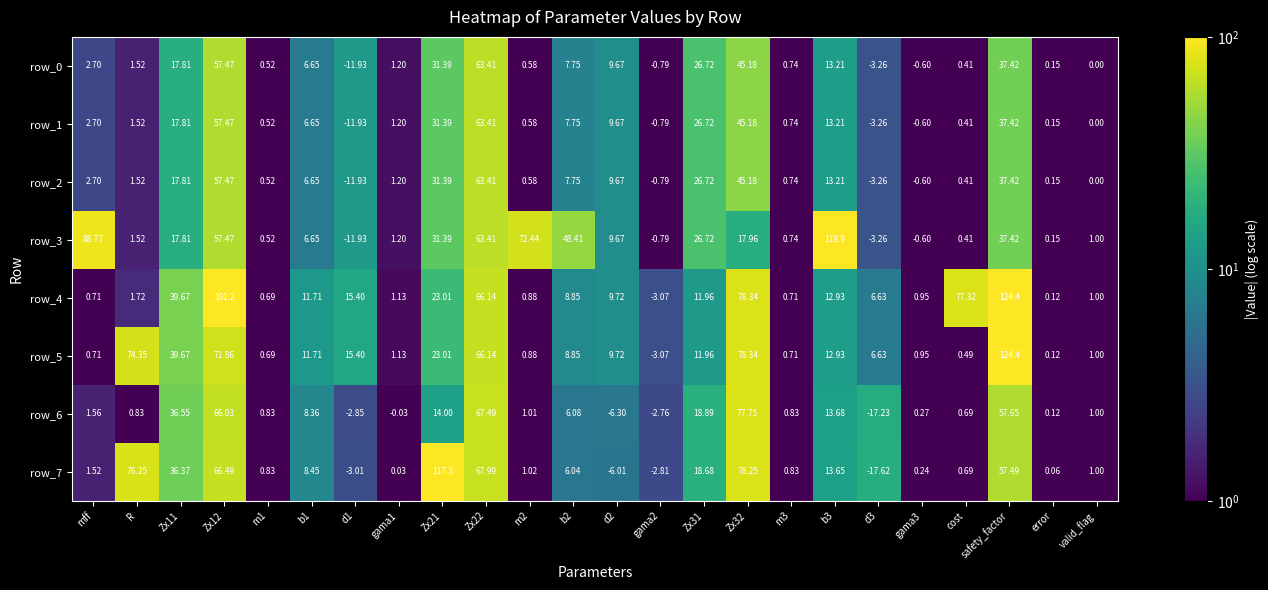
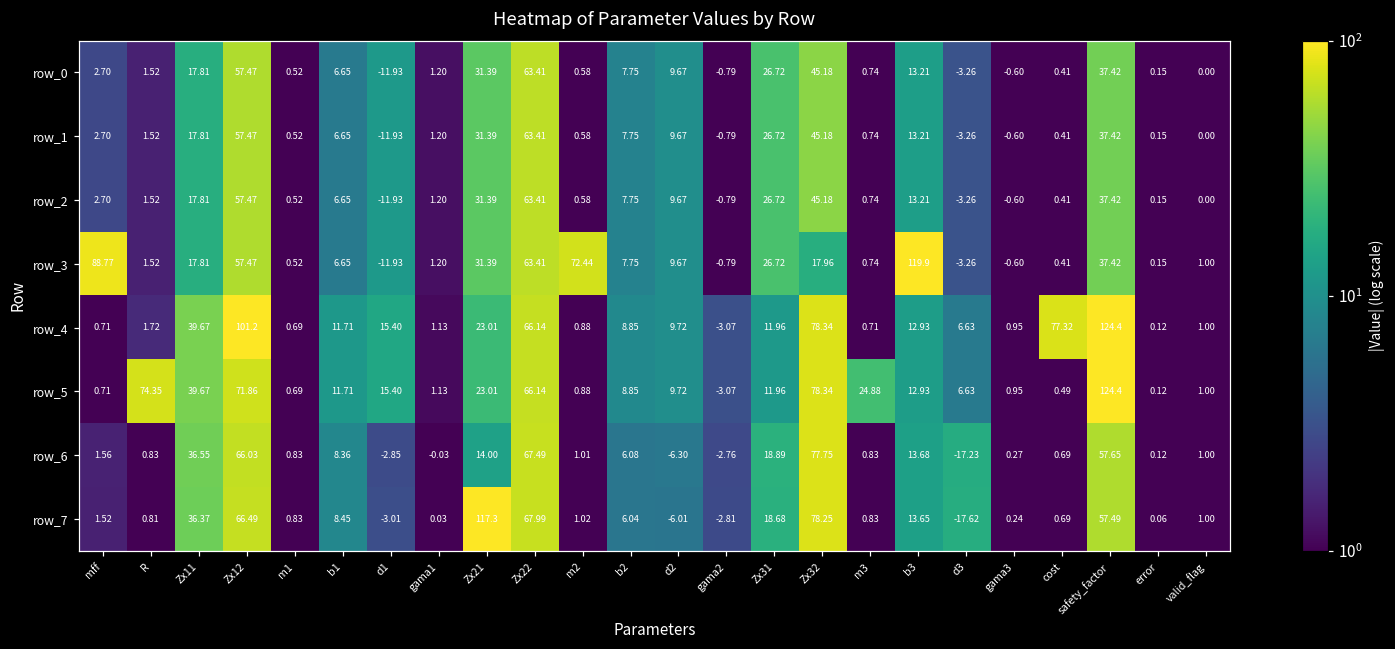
  {
    "row_0": {
      "mff": 2.70,
      "R": 1.52,
      "Zx11": 17.81,
      "Zx12": 57.47,
      "m1": 0.52,
      "b1": 6.65,
      "d1": -11.93,
      "gama1": 1.20,
      "Zx21": 31.39,
      "Zx22": 63.41,
      "m2": 0.58,
      "b2": 7.75,
      "d2": 9.67,
      "gama2": -0.79,
      "Zx31": 26.72,
      "Zx32": 45.18,
      "m3": 0.74,
      "b3": 13.21,
      "d3": -3.26,
      "gama3": -0.60,
      "cost": 0.41,
      "safety_factor": 37.42,
      "error": 0.15,
      "valid_flag": 0.00
    },
    "row_1": {
      "mff": 2.70,
      "R": 1.52,
      "Zx11": 17.81,
      "Zx12": 57.47,
      "m1": 0.52,
      "b1": 6.65,
      "d1": -11.93,
      "gama1": 1.20,
      "Zx21": 31.39,
      "Zx22": 63.41,
      "m2": 0.58,
      "b2": 7.75,
      "d2": 9.67,
      "gama2": -0.79,
      "Zx31": 26.72,
      "Zx32": 45.18,
      "m3": 0.74,
      "b3": 13.21,
      "d3": -3.26,
      "gama3": -0.60,
      "cost": 0.41,
      "safety_factor": 37.42,
      "error": 0.15,
      "valid_flag": 0.00
    },
    "row_2": {
      "mff": 2.70,
      "R": 1.52,
      "Zx11": 17.81,
      "Zx12": 57.47,
      "m1": 0.52,
      "b1": 6.65,
      "d1": -11.93,
      "gama1": 1.20,
      "Zx21": 31.39,
      "Zx22": 63.41,
      "m2": 0.58,
      "b2": 7.75,
      "d2": 9.67,
      "gama2": -0.79,
      "Zx31": 26.72,
      "Zx32": 45.18,
      "m3": 0.74,
      "b3": 13.21,
      "d3": -3.26,
      "gama3": -0.60,
      "cost": 0.41,
      "safety_factor": 37.42,
      "error": 0.15,
      "valid_flag": 0.00
    },
    "row_3": {
      "mff": 88.77,
      "R": 1.52,
      "Zx11": 17.81,
      "Zx12": 57.47,
      "m1": 0.52,
      "b1": 6.65,
      "d1": -11.93,
      "gama1": 1.20,
      "Zx21": 31.39,
      "Zx22": 63.41,
      "m2": 72.44,
-     "b2": 48.41,
+     "b2": 7.75,
      "d2": 9.67,
      "gama2": -0.79,
      "Zx31": 26.72,
      "Zx32": 17.96,
      "m3": 0.74,
      "b3": 119.9,
      "d3": -3.26,
      "gama3": -0.60,
      "cost": 0.41,
      "safety_factor": 37.42,
      "error": 0.15,
      "valid_flag": 1.00
    },
    "row_4": {
      "mff": 0.71,
      "R": 1.72,
      "Zx11": 39.67,
      "Zx12": 101.2,
      "m1": 0.69,
      "b1": 11.71,
      "d1": 15.40,
      "gama1": 1.13,
      "Zx21": 23.01,
      "Zx22": 66.14,
      "m2": 0.88,
      "b2": 8.85,
      "d2": 9.72,
      "gama2": -3.07,
      "Zx31": 11.96,
      "Zx32": 78.34,
      "m3": 0.71,
      "b3": 12.93,
      "d3": 6.63,
      "gama3": 0.95,
      "cost": 77.32,
      "safety_factor": 124.4,
      "error": 0.12,
      "valid_flag": 1.00
    },
    "row_5": {
      "mff": 0.71,
      "R": 74.35,
      "Zx11": 39.67,
      "Zx12": 71.86,
      "m1": 0.69,
      "b1": 11.71,
      "d1": 15.40,
      "gama1": 1.13,
      "Zx21": 23.01,
      "Zx22": 66.14,
      "m2": 0.88,
      "b2": 8.85,
      "d2": 9.72,
      "gama2": -3.07,
      "Zx31": 11.96,
      "Zx32": 78.34,
-     "m3": 0.71,
+     "m3": 24.88,
      "b3": 12.93,
      "d3": 6.63,
      "gama3": 0.95,
      "cost": 0.49,
      "safety_factor": 124.4,
      "error": 0.12,
      "valid_flag": 1.00
    },
    "row_6": {
      "mff": 1.56,
      "R": 0.83,
      "Zx11": 36.55,
      "Zx12": 66.03,
      "m1": 0.83,
      "b1": 8.36,
      "d1": -2.85,
      "gama1": -0.03,
      "Zx21": 14.00,
      "Zx22": 67.49,
      "m2": 1.01,
      "b2": 6.08,
      "d2": -6.30,
      "gama2": -2.76,
      "Zx31": 18.89,
      "Zx32": 77.75,
      "m3": 0.83,
      "b3": 13.68,
      "d3": -17.23,
      "gama3": 0.27,
      "cost": 0.69,
      "safety_factor": 57.65,
      "error": 0.12,
      "valid_flag": 1.00
    },
    "row_7": {
      "mff": 1.52,
-     "R": 76.25,
+     "R": 0.81,
      "Zx11": 36.37,
      "Zx12": 66.49,
      "m1": 0.83,
      "b1": 8.45,
      "d1": -3.01,
      "gama1": 0.03,
      "Zx21": 117.3,
      "Zx22": 67.99,
      "m2": 1.02,
      "b2": 6.04,
      "d2": -6.01,
      "gama2": -2.81,
      "Zx31": 18.68,
      "Zx32": 78.25,
      "m3": 0.83,
      "b3": 13.65,
      "d3": -17.62,
      "gama3": 0.24,
      "cost": 0.69,
      "safety_factor": 57.49,
      "error": 0.06,
      "valid_flag": 1.00
    }
  }
